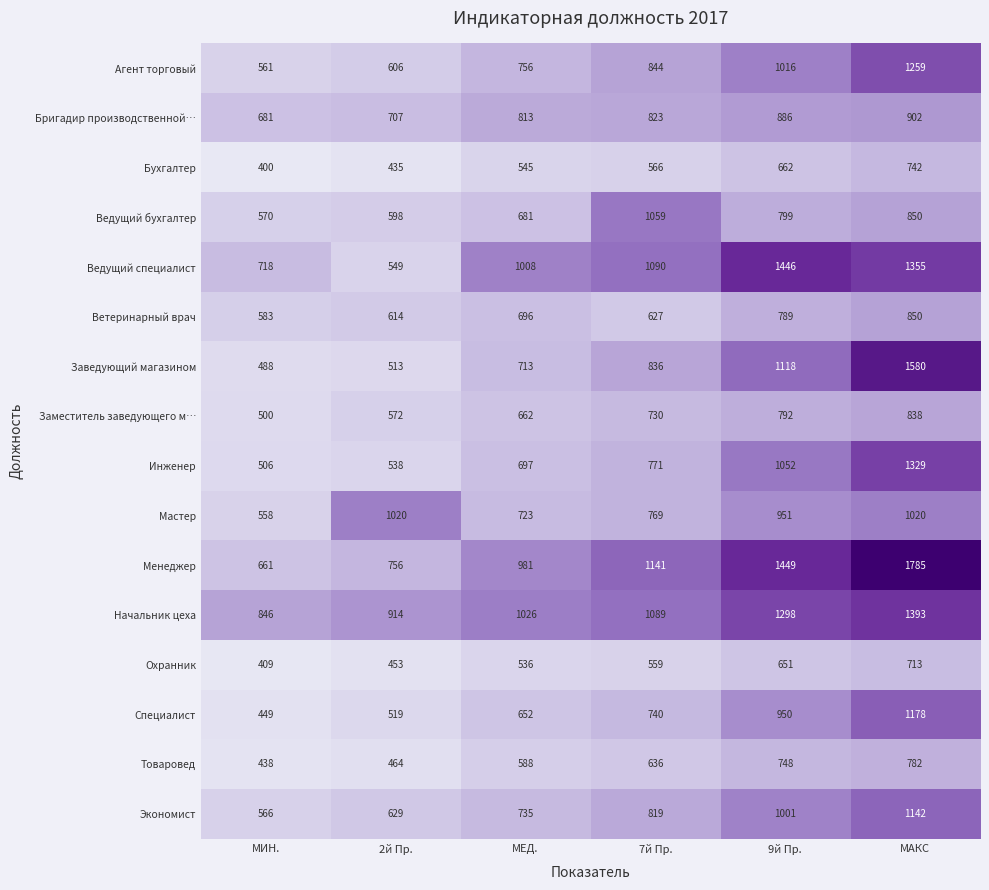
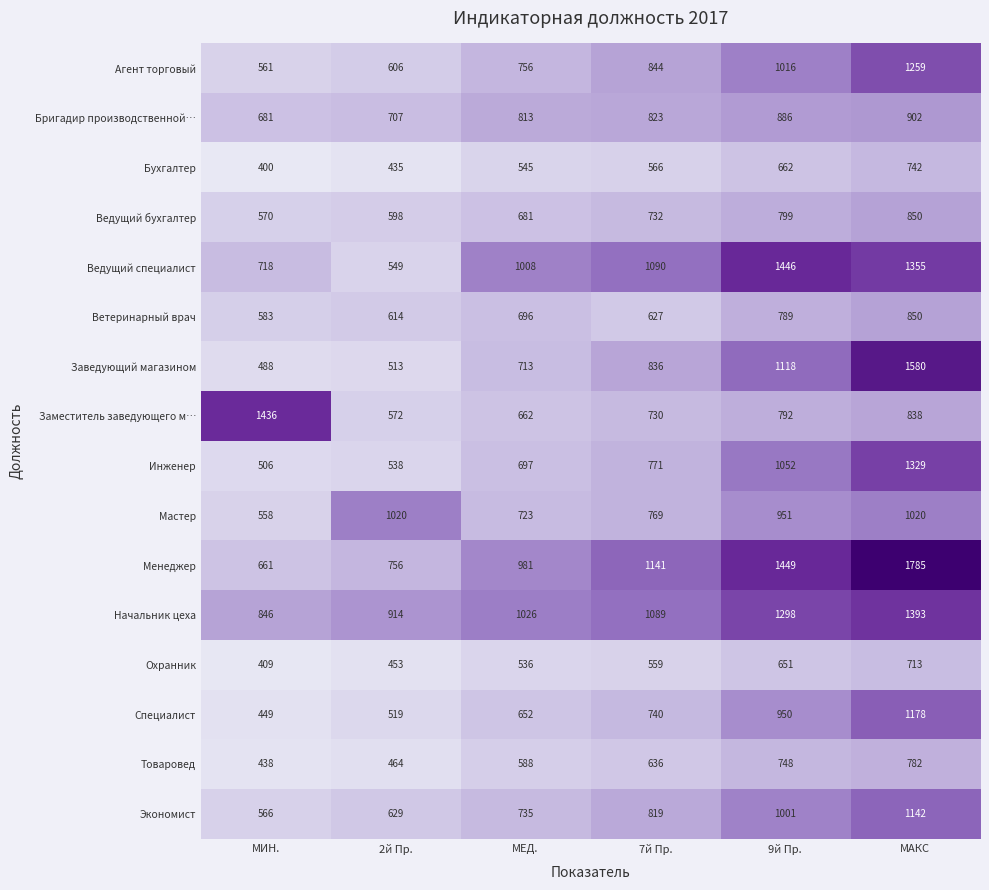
  {
    "Агент торговый": {
      "МИН.": 561,
      "2й Пр.": 606,
      "МЕД.": 756,
      "7й Пр.": 844,
      "9й Пр.": 1016,
      "МАКС": 1259
    },
    "Бригадир производственной…": {
      "МИН.": 681,
      "2й Пр.": 707,
      "МЕД.": 813,
      "7й Пр.": 823,
      "9й Пр.": 886,
      "МАКС": 902
    },
    "Бухгалтер": {
      "МИН.": 400,
      "2й Пр.": 435,
      "МЕД.": 545,
      "7й Пр.": 566,
      "9й Пр.": 662,
      "МАКС": 742
    },
    "Ведущий бухгалтер": {
      "МИН.": 570,
      "2й Пр.": 598,
      "МЕД.": 681,
-     "7й Пр.": 1059,
+     "7й Пр.": 732,
      "9й Пр.": 799,
      "МАКС": 850
    },
    "Ведущий специалист": {
      "МИН.": 718,
      "2й Пр.": 549,
      "МЕД.": 1008,
      "7й Пр.": 1090,
      "9й Пр.": 1446,
      "МАКС": 1355
    },
    "Ветеринарный врач": {
      "МИН.": 583,
      "2й Пр.": 614,
      "МЕД.": 696,
      "7й Пр.": 627,
      "9й Пр.": 789,
      "МАКС": 850
    },
    "Заведующий магазином": {
      "МИН.": 488,
      "2й Пр.": 513,
      "МЕД.": 713,
      "7й Пр.": 836,
      "9й Пр.": 1118,
      "МАКС": 1580
    },
    "Заместитель заведующего м…": {
-     "МИН.": 500,
+     "МИН.": 1436,
      "2й Пр.": 572,
      "МЕД.": 662,
      "7й Пр.": 730,
      "9й Пр.": 792,
      "МАКС": 838
    },
    "Инженер": {
      "МИН.": 506,
      "2й Пр.": 538,
      "МЕД.": 697,
      "7й Пр.": 771,
      "9й Пр.": 1052,
      "МАКС": 1329
    },
    "Мастер": {
      "МИН.": 558,
      "2й Пр.": 1020,
      "МЕД.": 723,
      "7й Пр.": 769,
      "9й Пр.": 951,
      "МАКС": 1020
    },
    "Менеджер": {
      "МИН.": 661,
      "2й Пр.": 756,
      "МЕД.": 981,
      "7й Пр.": 1141,
      "9й Пр.": 1449,
      "МАКС": 1785
    },
    "Начальник цеха": {
      "МИН.": 846,
      "2й Пр.": 914,
      "МЕД.": 1026,
      "7й Пр.": 1089,
      "9й Пр.": 1298,
      "МАКС": 1393
    },
    "Охранник": {
      "МИН.": 409,
      "2й Пр.": 453,
      "МЕД.": 536,
      "7й Пр.": 559,
      "9й Пр.": 651,
      "МАКС": 713
    },
    "Специалист": {
      "МИН.": 449,
      "2й Пр.": 519,
      "МЕД.": 652,
      "7й Пр.": 740,
      "9й Пр.": 950,
      "МАКС": 1178
    },
    "Товаровед": {
      "МИН.": 438,
      "2й Пр.": 464,
      "МЕД.": 588,
      "7й Пр.": 636,
      "9й Пр.": 748,
      "МАКС": 782
    },
    "Экономист": {
      "МИН.": 566,
      "2й Пр.": 629,
      "МЕД.": 735,
      "7й Пр.": 819,
      "9й Пр.": 1001,
      "МАКС": 1142
    }
  }
